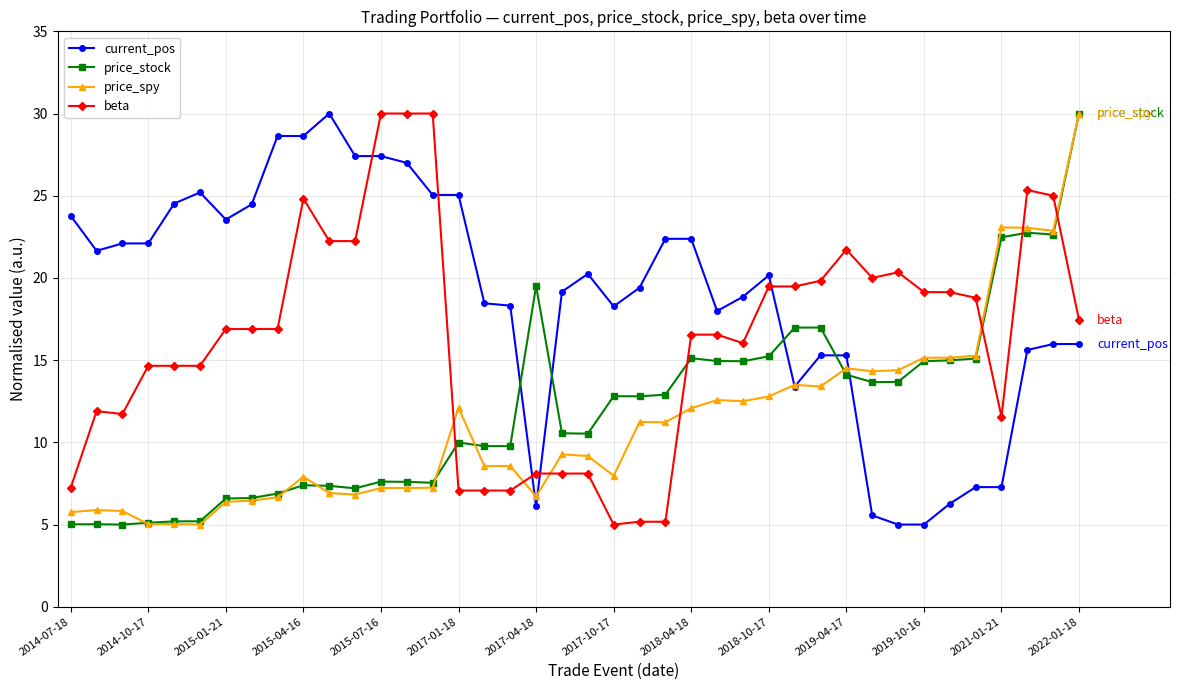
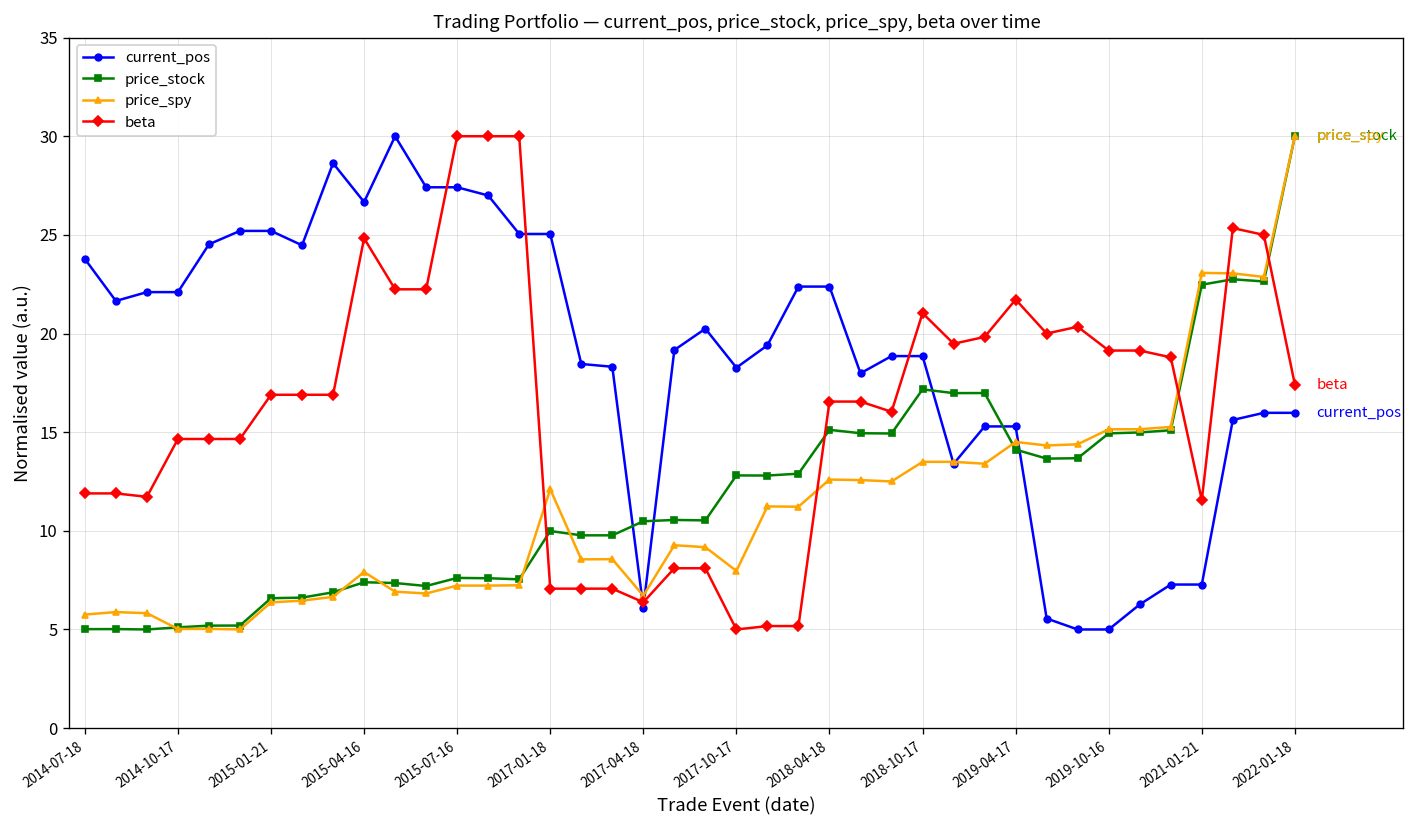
  {
    "current_pos": {
      "2014-07-18": 23.8,
      "2014-10-17": 22.1,
-     "2015-01-21": 23.6,
-     "2015-04-16": 28.6,
+     "2015-01-21": 25.2,
+     "2015-04-16": 26.7,
      "2015-07-16": 27.4,
      "2017-01-18": 25.0,
      "2017-04-18": 6.1,
      "2017-10-17": 18.3,
      "2018-04-18": 22.4,
-     "2018-10-17": 20.2,
+     "2018-10-17": 18.9,
      "2019-04-17": 15.3,
      "2019-10-16": 5.0,
      "2021-01-21": 7.3,
      "2022-01-18": 16.0
    },
    "price_stock": {
      "2014-07-18": 5.0,
      "2015-01-21": 6.6,
      "2015-04-16": 7.4,
      "2015-07-16": 7.6,
      "2017-01-18": 10.0,
-     "2017-04-18": 19.5,
+     "2017-04-18": 10.5,
      "2017-10-17": 12.8,
      "2018-04-18": 15.1,
-     "2018-10-17": 15.2,
+     "2018-10-17": 17.2,
      "2019-04-17": 14.1,
      "2019-10-16": 14.9,
      "2021-01-21": 22.5
    },
    "price_spy": {
      "2014-07-18": 5.8,
      "2015-01-21": 6.4,
      "2015-04-16": 7.9,
      "2015-07-16": 7.2,
      "2017-01-18": 12.1,
      "2017-04-18": 6.7,
      "2017-10-17": 8.0,
-     "2018-04-18": 12.1,
-     "2018-10-17": 12.8,
+     "2018-04-18": 12.6,
+     "2018-10-17": 13.5,
      "2019-04-17": 14.5,
      "2019-10-16": 15.1,
      "2021-01-21": 23.1
    },
    "beta": {
-     "2014-07-18": 7.2,
+     "2014-07-18": 11.9,
      "2014-10-17": 14.7,
      "2015-01-21": 16.9,
      "2015-04-16": 24.8,
      "2015-07-16": 30.0,
      "2017-01-18": 7.1,
-     "2017-04-18": 8.1,
+     "2017-04-18": 6.4,
      "2017-10-17": 5.0,
      "2018-04-18": 16.6,
-     "2018-10-17": 19.5,
+     "2018-10-17": 21.0,
      "2019-04-17": 21.7,
      "2019-10-16": 19.1,
      "2021-01-21": 11.6,
      "2022-01-18": 17.4
    }
  }
